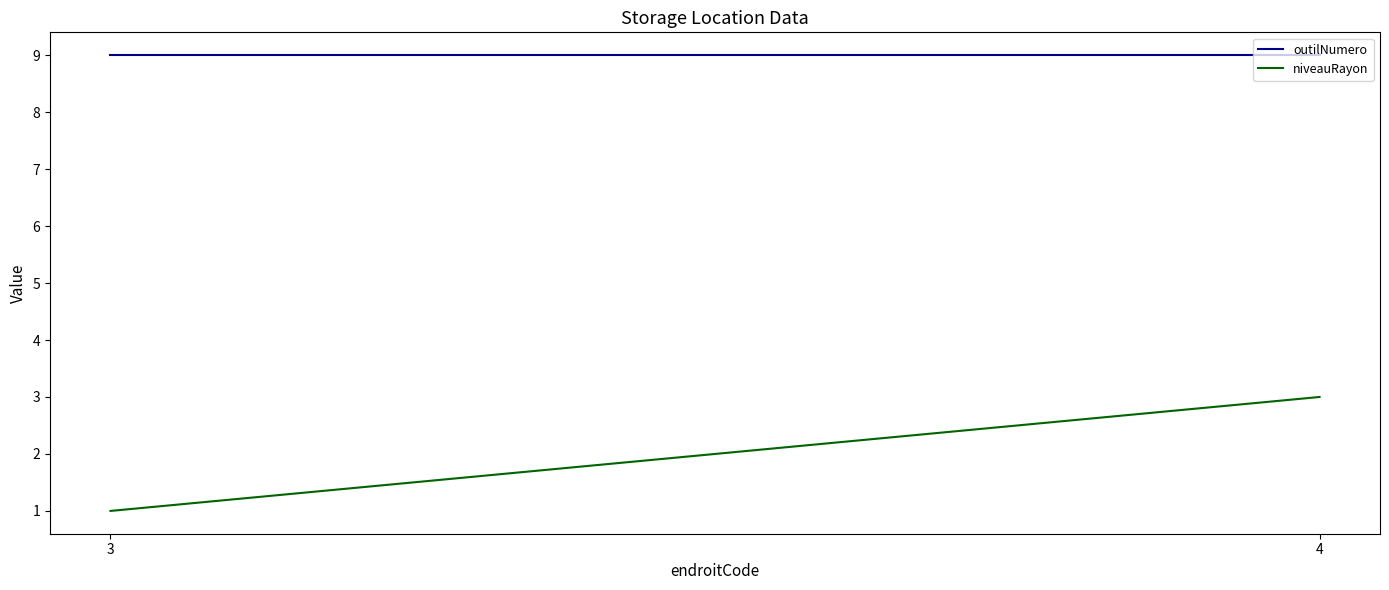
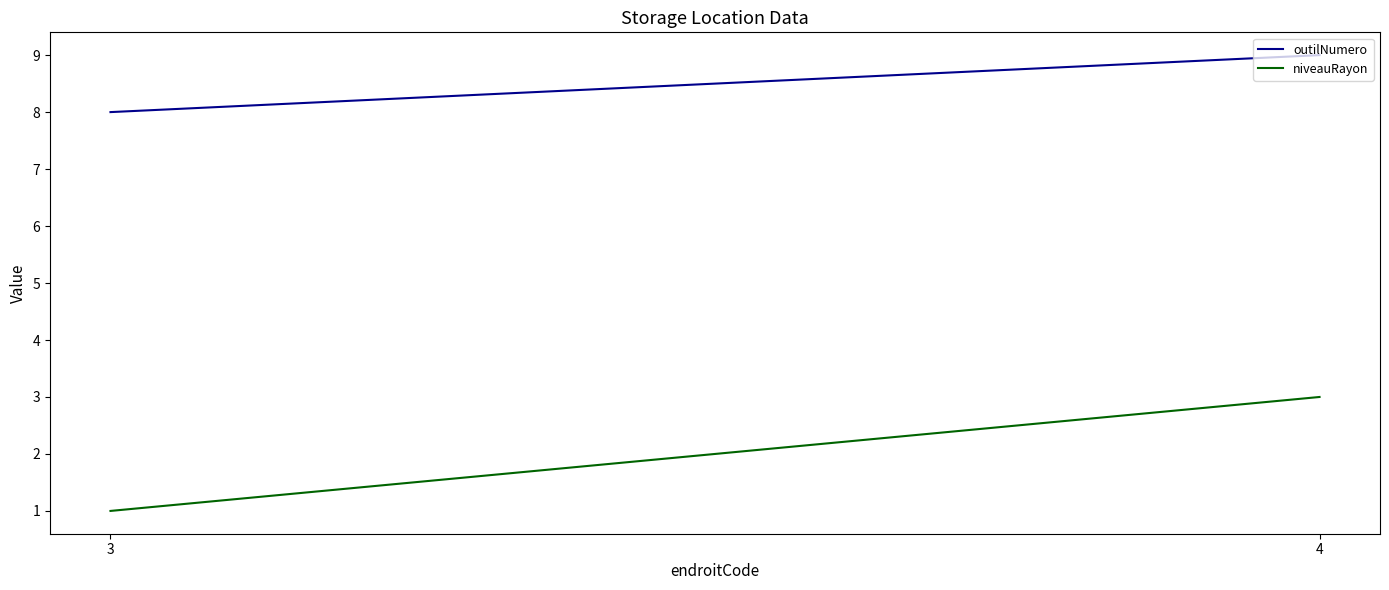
  {
    "outilNumero": {
-     "3": 9
+     "3": 8
    },
    "niveauRayon": {
      "3": 1,
      "4": 3
    }
  }
